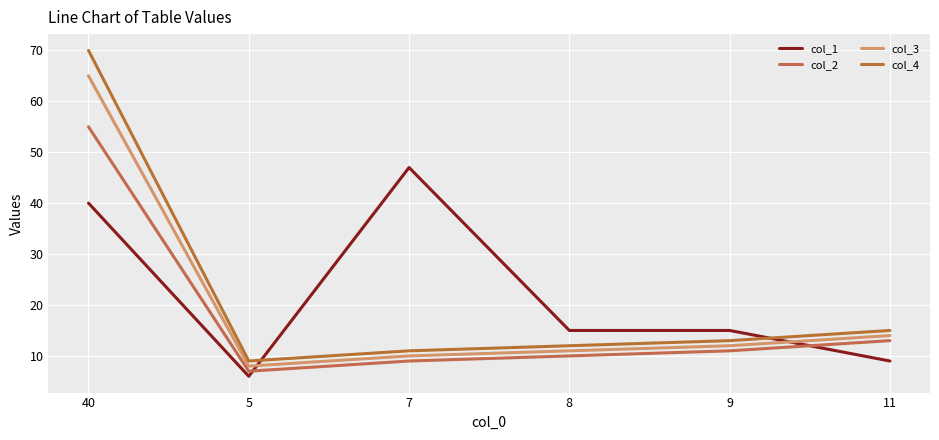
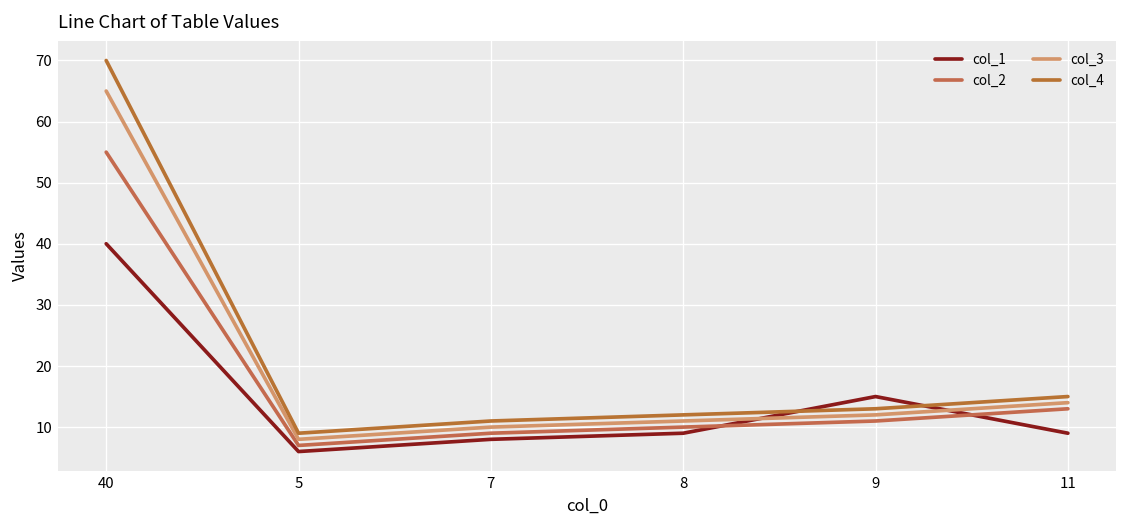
  {
    "col_1": {
      "40": 40,
      "5": 6,
-     "7": 47,
-     "8": 15,
+     "7": 8,
+     "8": 9,
      "9": 15,
      "11": 9
    }
  }
